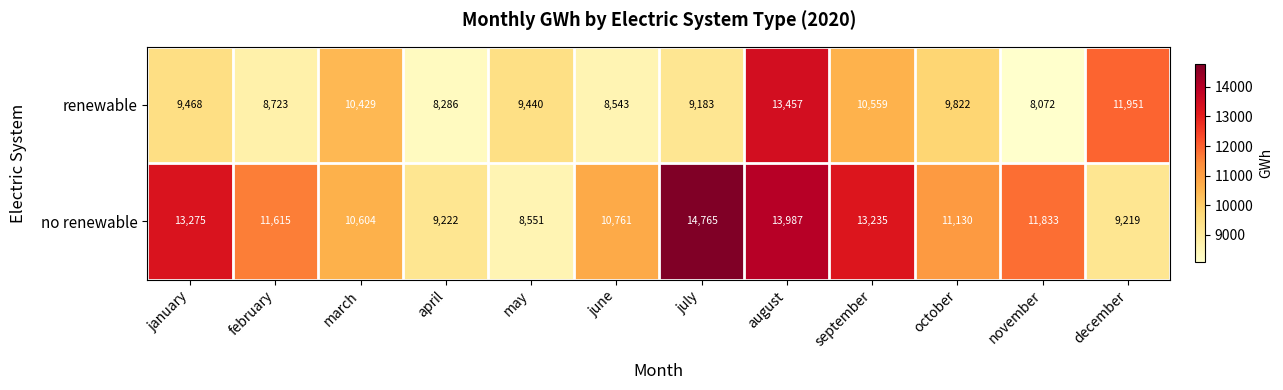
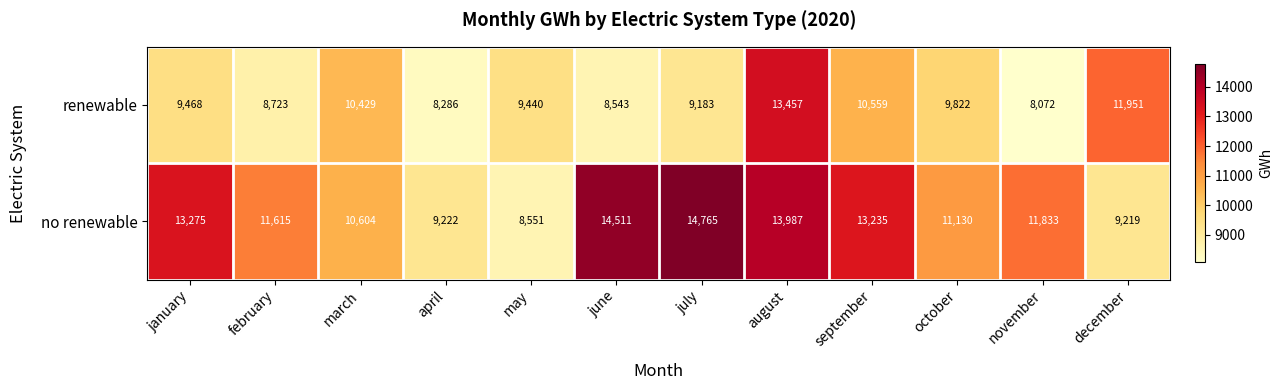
  {
    "renewable": {
      "january": "9,468",
      "february": "8,723",
      "march": "10,429",
      "april": "8,286",
      "may": "9,440",
      "june": "8,543",
      "july": "9,183",
      "august": "13,457",
      "september": "10,559",
      "october": "9,822",
      "november": "8,072",
      "december": "11,951"
    },
    "no renewable": {
      "january": "13,275",
      "february": "11,615",
      "march": "10,604",
      "april": "9,222",
      "may": "8,551",
-     "june": "10,761",
+     "june": "14,511",
      "july": "14,765",
      "august": "13,987",
      "september": "13,235",
      "october": "11,130",
      "november": "11,833",
      "december": "9,219"
    }
  }
